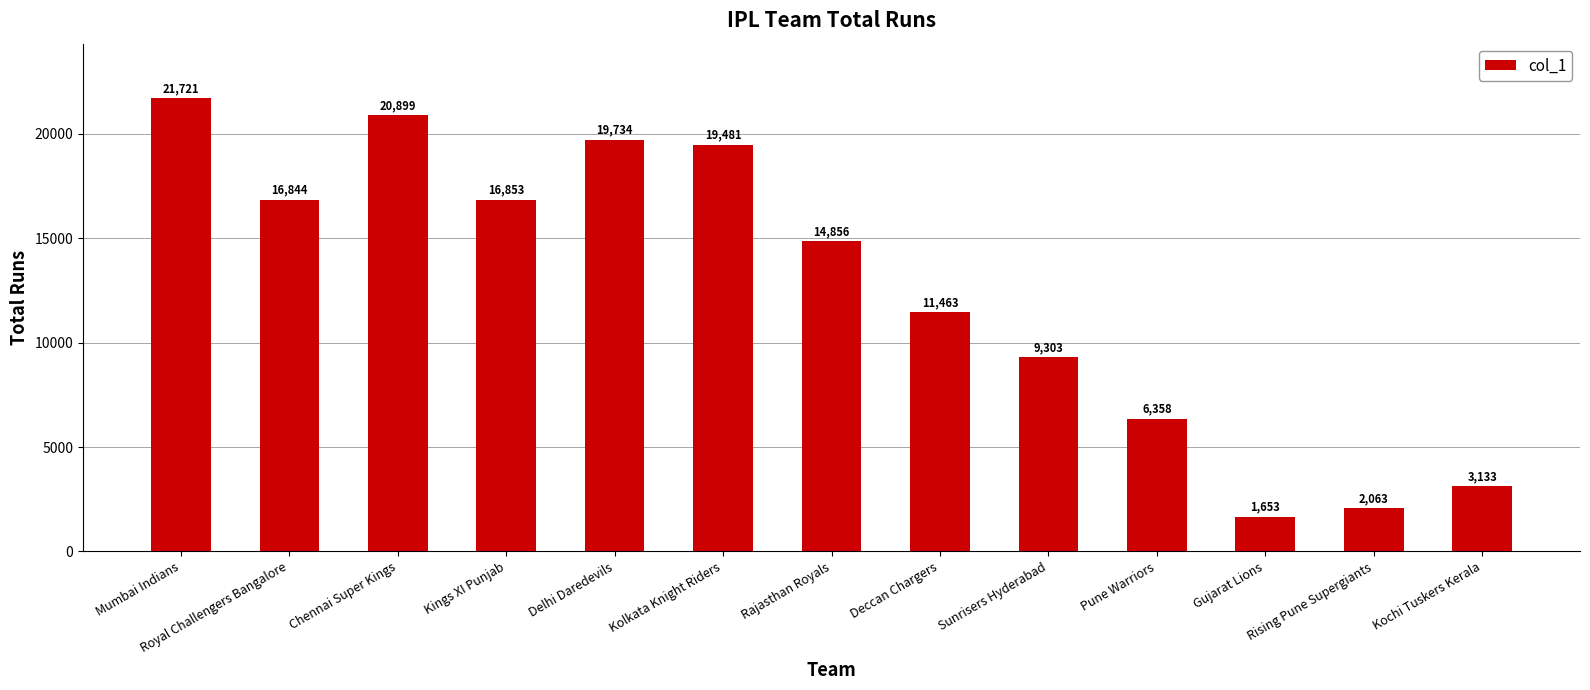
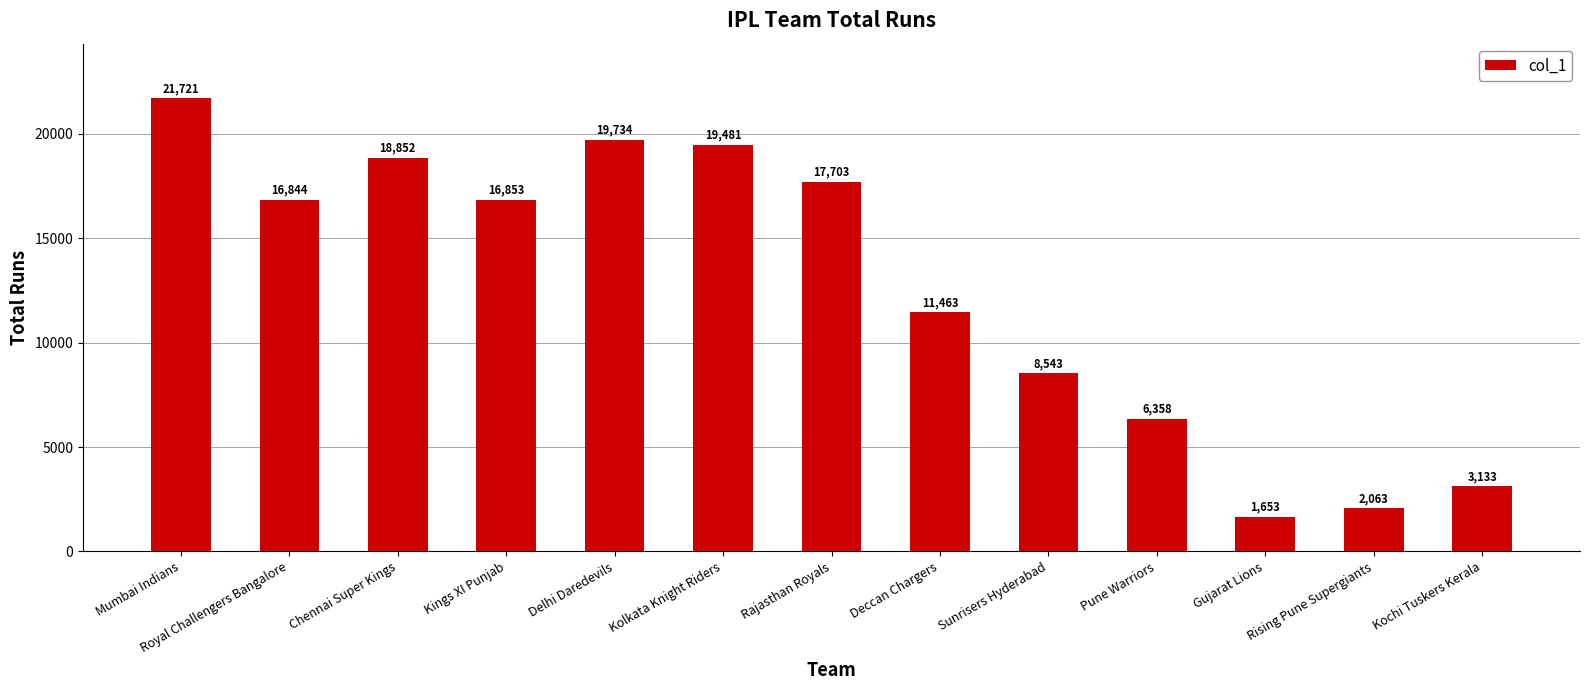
  {
    "Mumbai Indians": "21,721",
    "Royal Challengers Bangalore": "16,844",
-   "Chennai Super Kings": "20,899",
+   "Chennai Super Kings": "18,852",
    "Kings XI Punjab": "16,853",
    "Delhi Daredevils": "19,734",
    "Kolkata Knight Riders": "19,481",
-   "Rajasthan Royals": "14,856",
+   "Rajasthan Royals": "17,703",
    "Deccan Chargers": "11,463",
-   "Sunrisers Hyderabad": "9,303",
+   "Sunrisers Hyderabad": "8,543",
    "Pune Warriors": "6,358",
    "Gujarat Lions": "1,653",
    "Rising Pune Supergiants": "2,063",
    "Kochi Tuskers Kerala": "3,133"
  }
